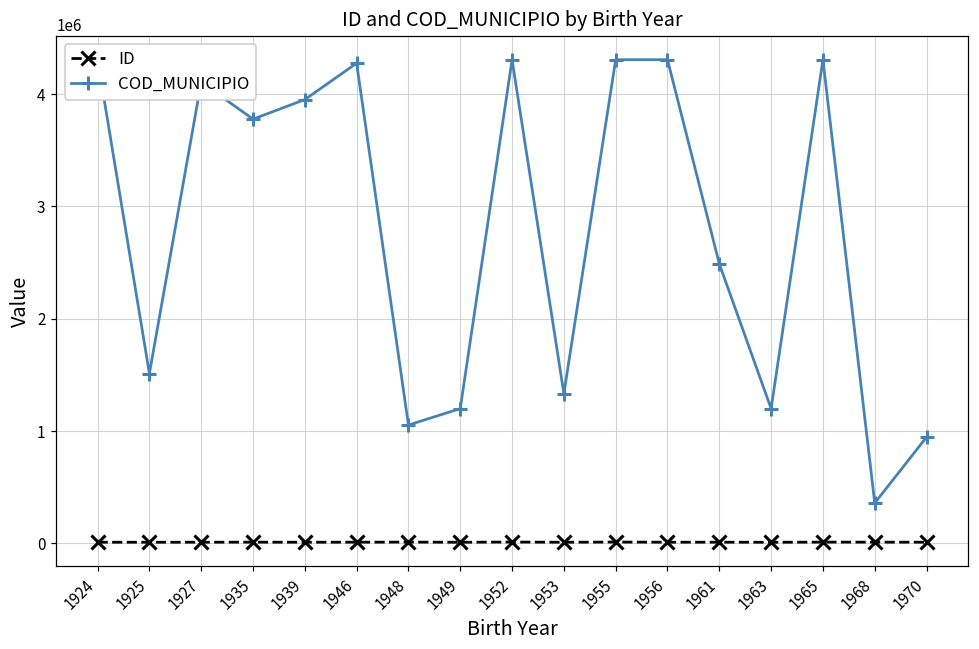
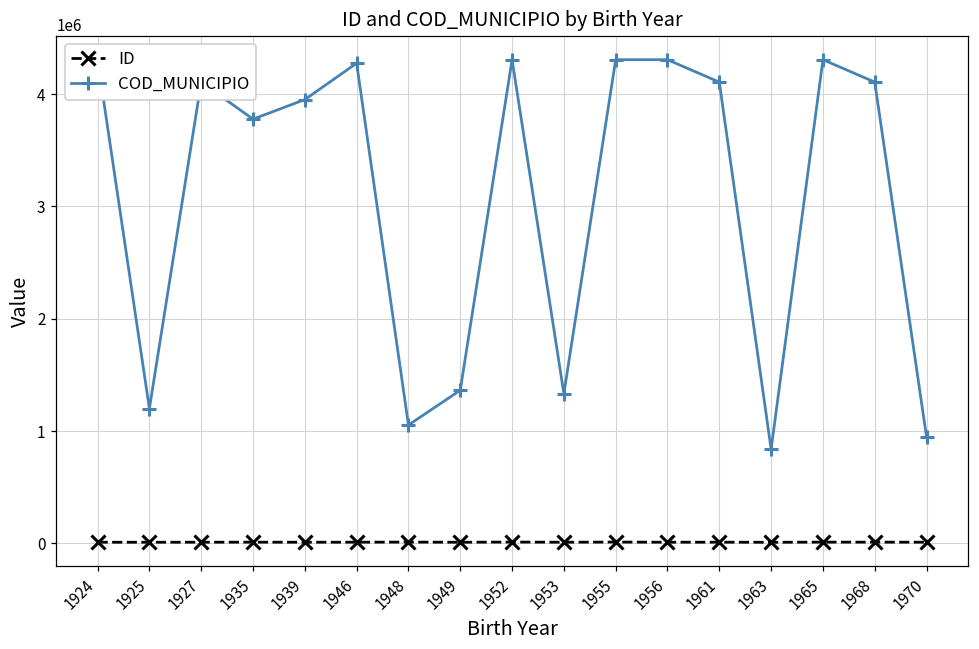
  {
    "ID": {
      "1924": 10000,
      "1925": 10000,
      "1927": 10000,
      "1935": 10000,
      "1939": 10000,
      "1946": 10000,
      "1948": 10000,
      "1949": 10000,
      "1952": 10000,
      "1953": 10000,
      "1955": 10000,
      "1956": 10000,
      "1961": 10000,
      "1963": 10000,
      "1965": 10000,
      "1968": 10000,
      "1970": 10000
    },
    "COD_MUNICIPIO": {
-     "1925": 1510000,
+     "1925": 1200000,
      "1935": 3780000,
      "1939": 3950000,
      "1946": 4270000,
      "1948": 1050000,
-     "1949": 1200000,
+     "1949": 1360000,
      "1952": 4310000,
      "1953": 1330000,
      "1955": 4310000,
      "1956": 4310000,
-     "1961": 2490000,
-     "1963": 1200000,
+     "1961": 4110000,
+     "1963": 840000,
      "1965": 4310000,
-     "1968": 360000,
+     "1968": 4110000,
      "1970": 950000
    }
  }
